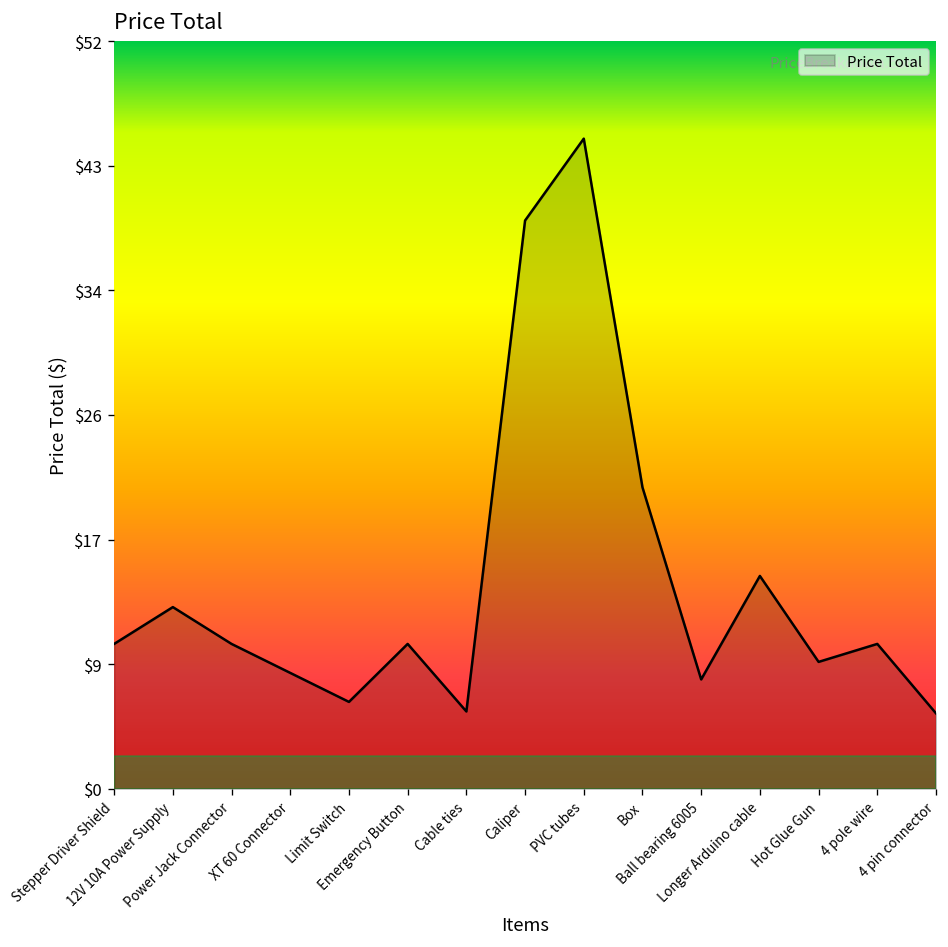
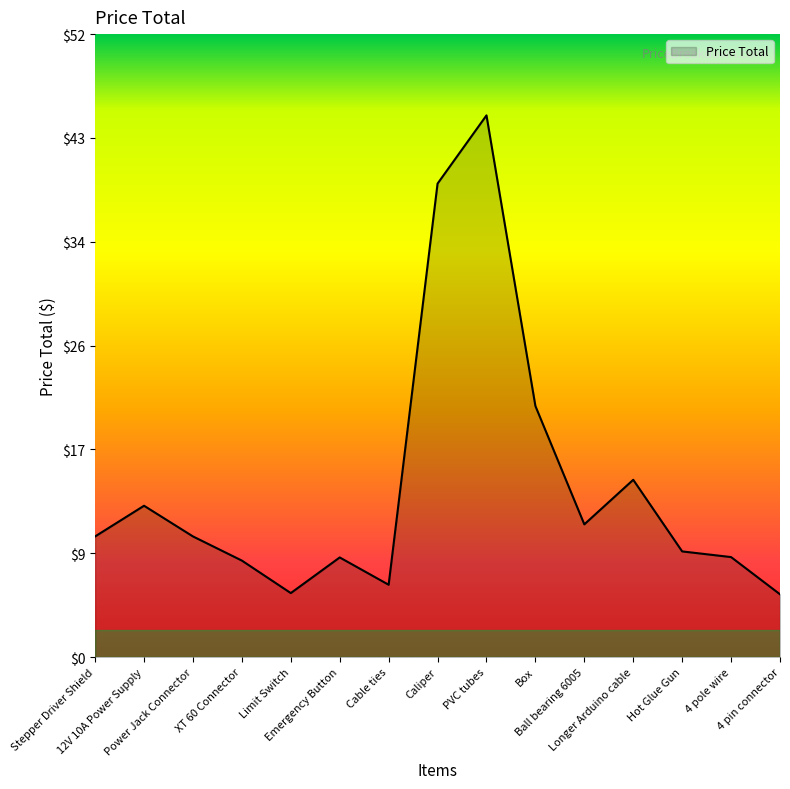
  {
    "Stepper Driver Shield": "$10.0",
    "12V 10A Power Supply": "$12.5",
    "Power Jack Connector": "$10.0",
    "XT 60 Connector": "$8.0",
-   "Limit Switch": "$6.0",
-   "Emergency Button": "$10.0",
-   "Cable ties": "$5.3",
+   "Limit Switch": "$5.3",
+   "Emergency Button": "$8.3",
+   "Cable ties": "$6.0",
    "Caliper": "$39.2",
    "PVC tubes": "$44.9",
    "Box": "$20.8",
-   "Ball bearing 6005": "$7.5",
+   "Ball bearing 6005": "$11.0",
    "Longer Arduino cable": "$14.7",
    "Hot Glue Gun": "$8.8",
-   "4 pole wire": "$10.0",
+   "4 pole wire": "$8.3",
    "4 pin connector": "$5.2"
  }
